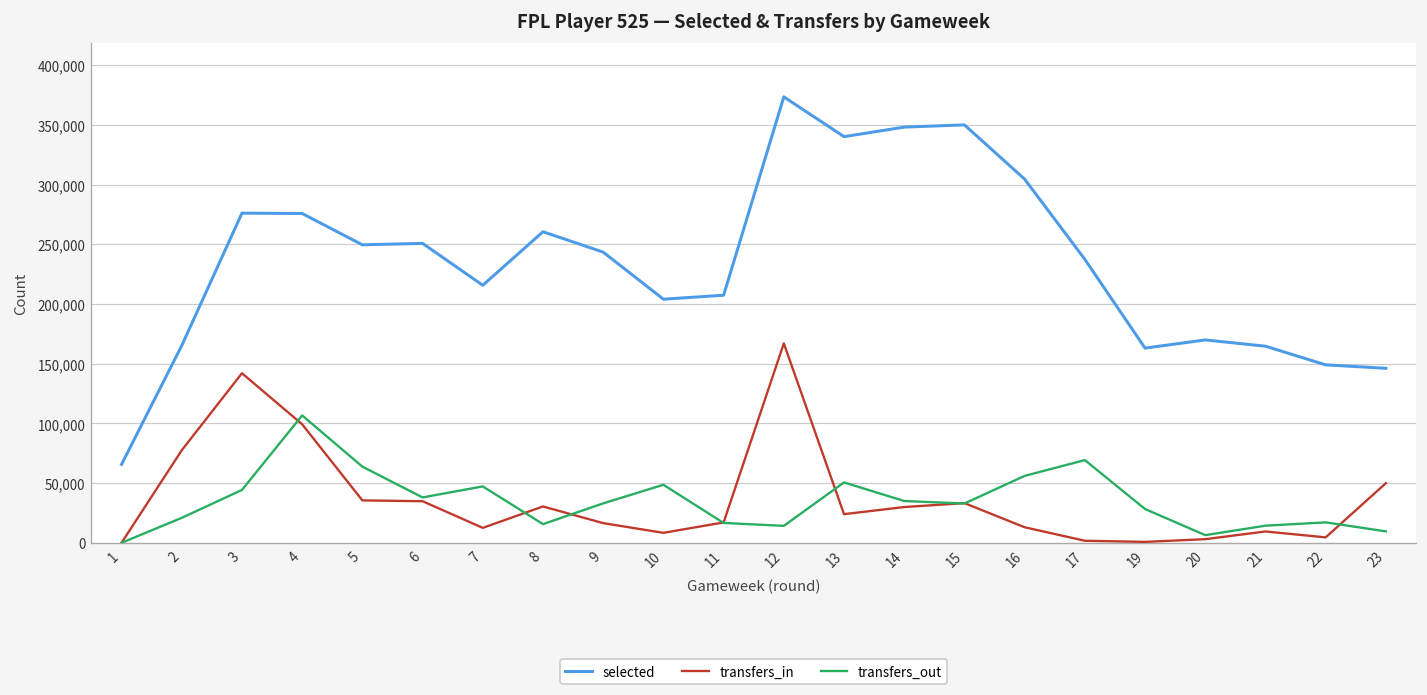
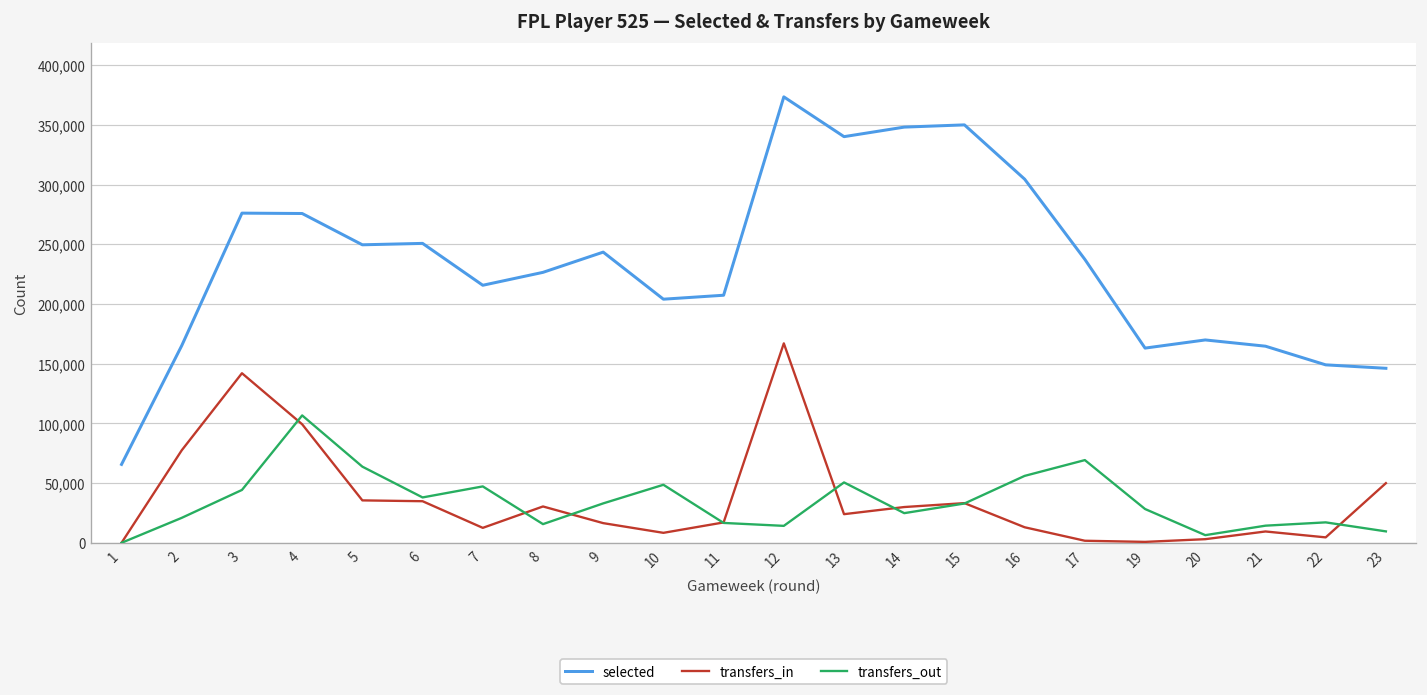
  {
    "selected": {
      "1": "70,000",
      "2": "170,000",
      "3": "280,000",
      "4": "280,000",
      "5": "250,000",
      "6": "250,000",
      "7": "220,000",
-     "8": "260,000",
+     "8": "230,000",
      "9": "240,000",
      "10": "200,000",
      "11": "210,000",
      "12": "370,000",
      "13": "340,000",
      "14": "350,000",
      "15": "350,000",
      "16": "300,000",
      "17": "240,000",
      "19": "160,000",
      "20": "170,000",
      "21": "160,000",
      "22": "150,000",
      "23": "150,000"
    },
    "transfers_in": {
      "2": "80,000",
      "3": "140,000",
      "4": "100,000",
      "5": "40,000",
      "6": "30,000",
      "7": "10,000",
      "8": "30,000",
      "9": "20,000",
      "10": "10,000",
      "12": "170,000",
      "13": "20,000",
      "14": "30,000",
      "16": "10,000",
      "17": "0",
      "19": "0",
      "20": "0",
      "21": "10,000",
      "22": "0",
      "23": "50,000"
    },
    "transfers_out": {
      "2": "20,000",
      "3": "40,000",
      "4": "110,000",
      "5": "60,000",
      "6": "40,000",
      "7": "50,000",
      "8": "20,000",
      "9": "30,000",
      "10": "50,000",
      "12": "10,000",
      "13": "50,000",
-     "14": "40,000",
+     "14": "20,000",
      "16": "60,000",
      "17": "70,000",
      "19": "30,000",
      "20": "10,000",
      "21": "10,000",
      "22": "20,000",
      "23": "10,000"
    }
  }
